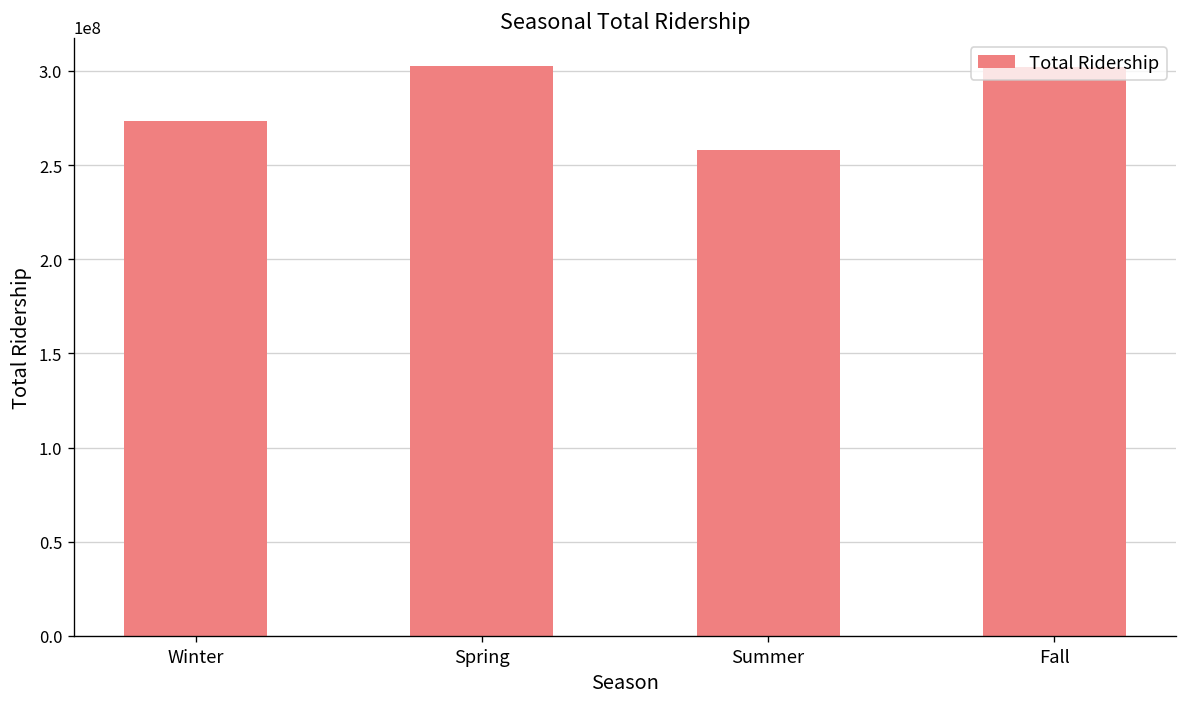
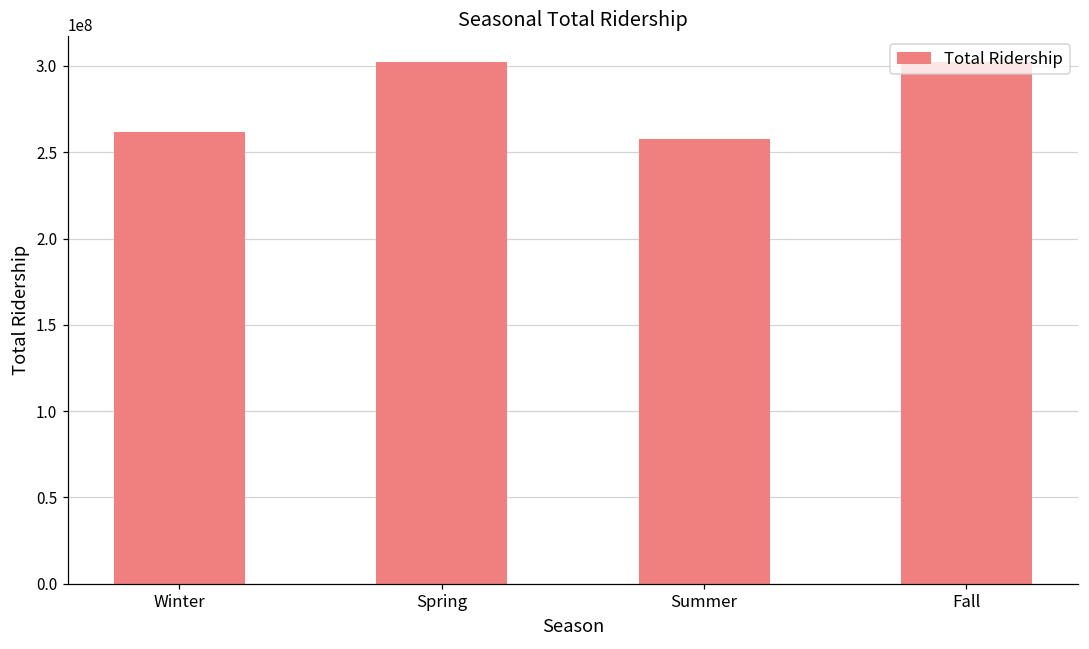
  {
-   "Winter": 273000000,
+   "Winter": 261000000,
    "Spring": 302000000,
    "Summer": 258000000
  }
